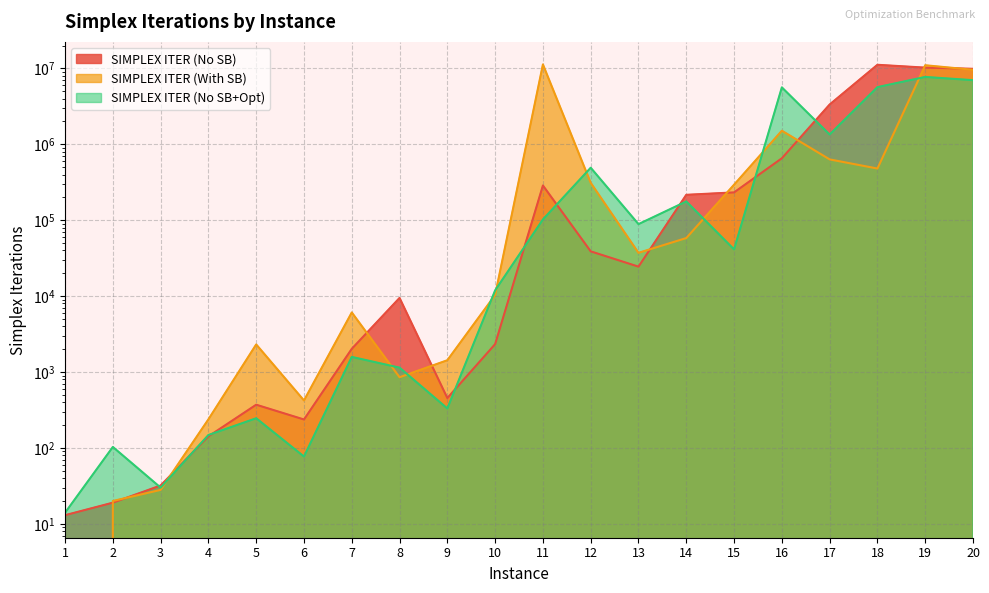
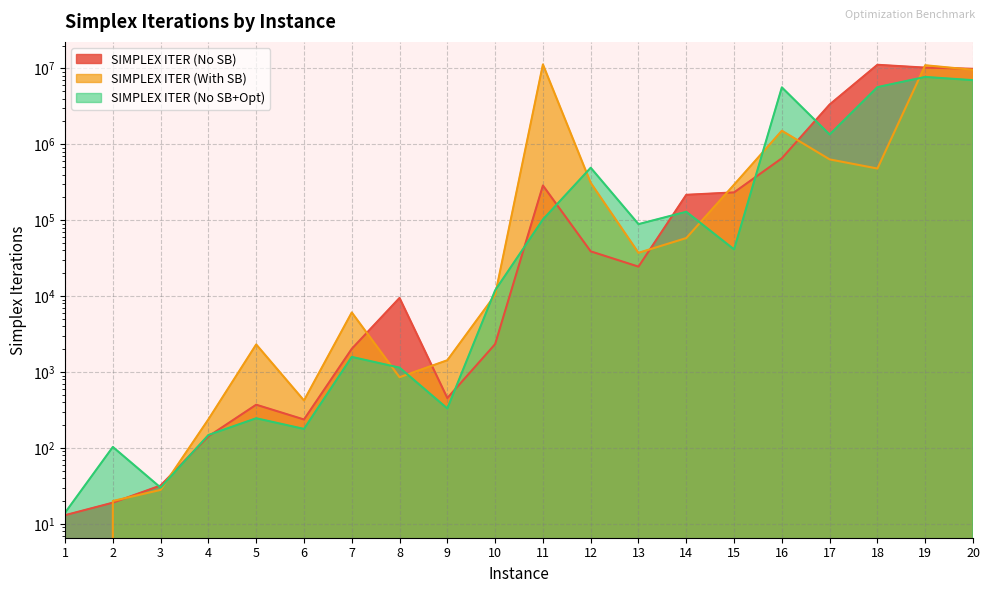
  {
    "SIMPLEX ITER (No SB)": {
      "5": 400,
      "6": 240,
      "7": 2000,
      "8": 9000,
      "9": 500,
      "10": 2300,
      "11": 290000,
      "12": 40000,
      "13": 24000,
      "14": 220000,
      "15": 230000,
      "16": 700000,
      "17": 3000000,
      "18": 11000000
    },
    "SIMPLEX ITER (With SB)": {
      "4": 240,
      "5": 2300,
      "6": 400,
      "7": 6000,
      "8": 900,
      "9": 1400,
      "10": 10000,
      "11": 11000000,
      "12": 310000,
      "13": 40000,
      "14": 60000,
      "15": 290000,
      "16": 1500000,
      "17": 600000,
      "18": 500000
    },
    "SIMPLEX ITER (No SB+Opt)": {
      "2": 100,
      "5": 250,
-     "6": 80,
+     "6": 180,
      "7": 1600,
      "8": 1100,
      "9": 300,
      "10": 12000,
      "11": 100000,
      "12": 500000,
      "13": 90000,
-     "14": 180000,
+     "14": 130000,
      "15": 40000,
      "16": 6000000,
      "17": 1300000,
      "18": 6000000,
      "19": 8000000,
      "20": 7000000
    }
  }
